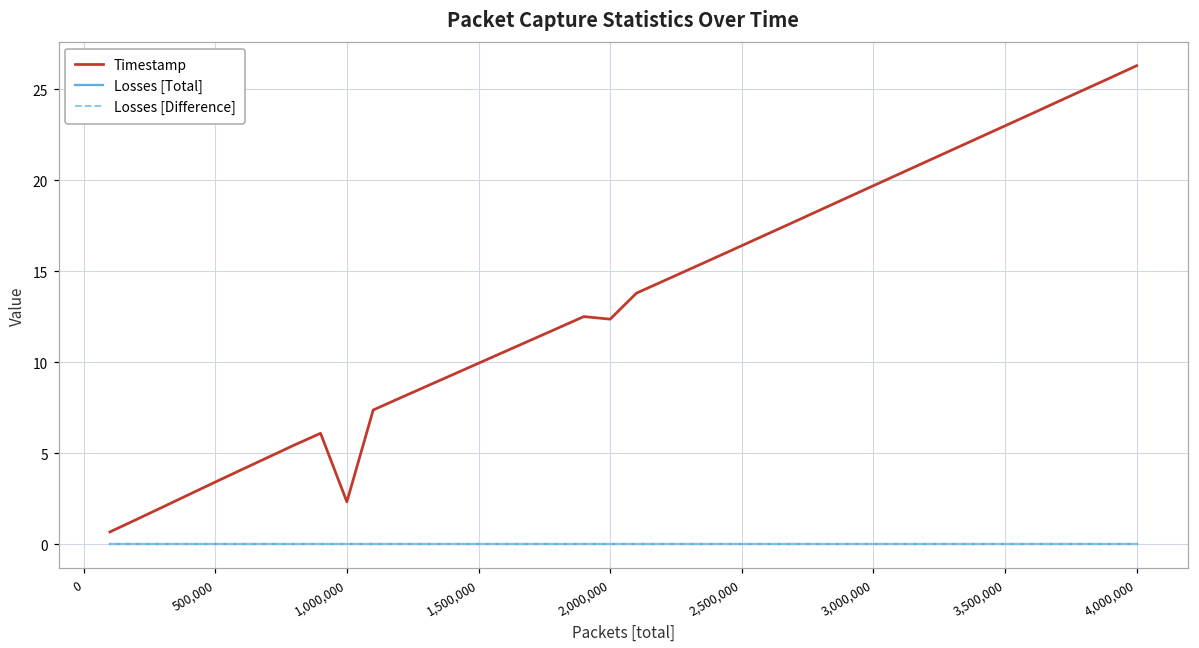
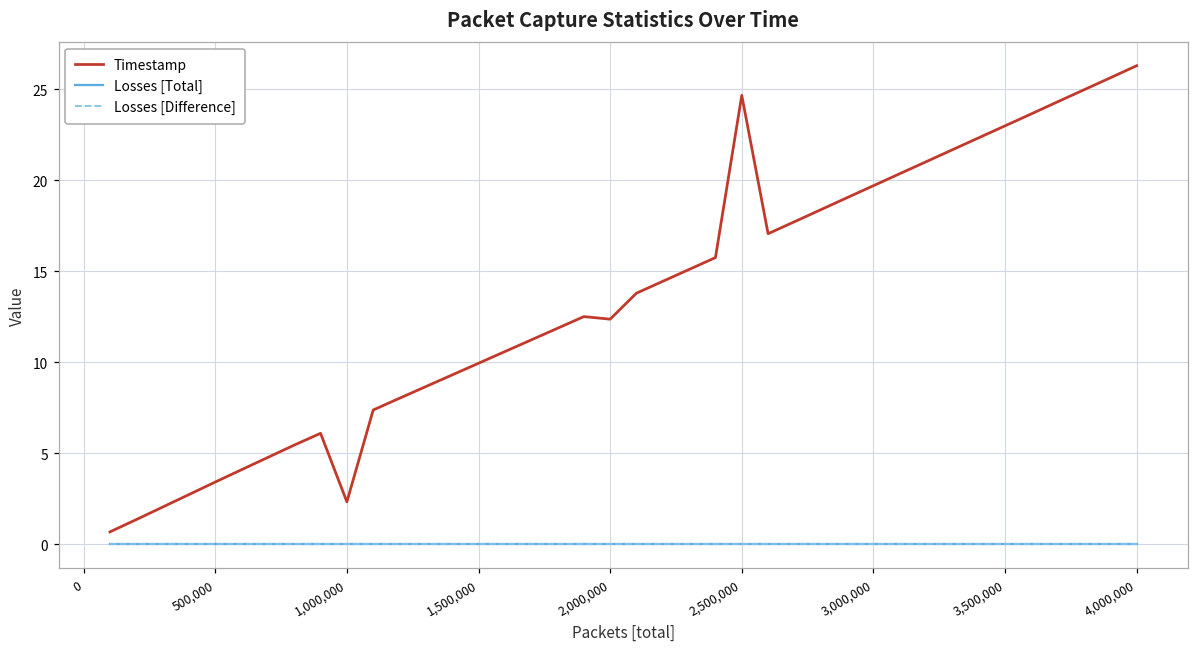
  {
    "Timestamp": {
      "500,000": 3.4,
      "1,000,000": 2.3,
      "1,500,000": 9.9,
      "2,000,000": 12.4,
-     "2,500,000": 16.4,
+     "2,500,000": 24.7,
      "3,000,000": 19.7,
      "3,500,000": 23.0,
      "4,000,000": 26.3
    },
    "Losses [Difference]": {
      "500,000": 0.0,
      "1,000,000": 0.0,
      "1,500,000": 0.0,
      "2,000,000": 0.0,
      "2,500,000": 0.0,
      "3,000,000": 0.0,
      "3,500,000": 0.0,
      "4,000,000": 0.0
    }
  }
